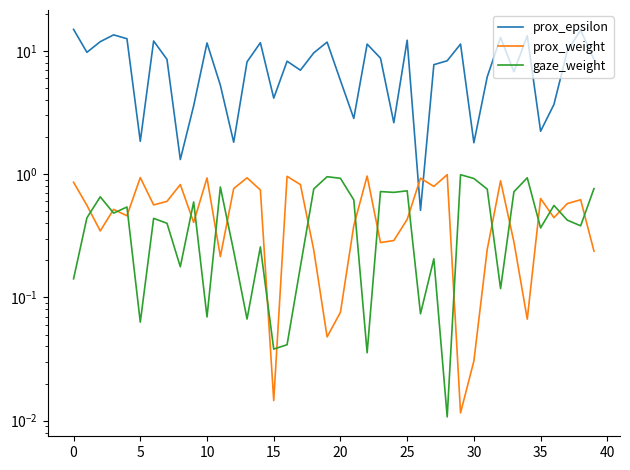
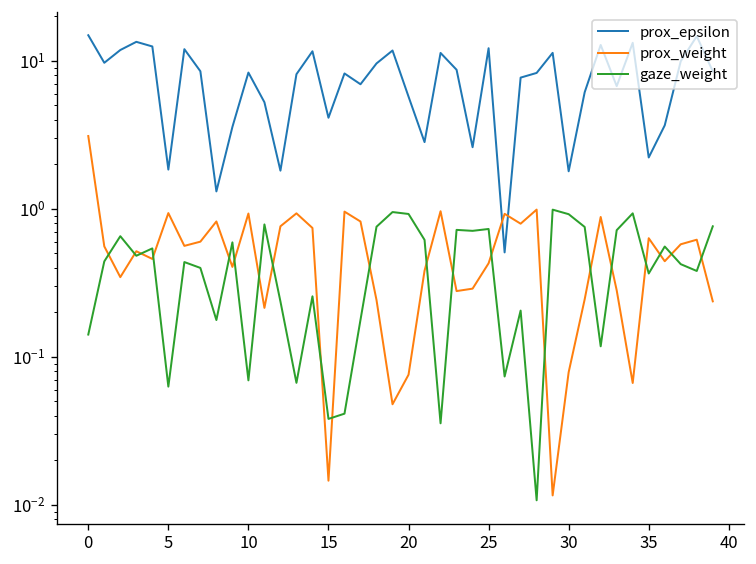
  {
    "prox_epsilon": {
      "0": 15,
      "5": 1.8,
-     "10": 12,
+     "10": 8,
      "15": 4,
      "20": 6,
      "25": 12,
      "30": 1.8,
      "35": 2.2
    },
    "prox_weight": {
-     "0": 0.9,
+     "0": 3.1,
      "5": 0.9,
      "10": 0.9,
      "15": 0.015,
      "20": 0.08,
      "25": 0.43,
-     "30": 0.030,
+     "30": 0.08,
      "35": 0.6
    },
    "gaze_weight": {
      "0": 0.14,
      "5": 0.06,
      "10": 0.07,
      "15": 0.038,
      "20": 0.9,
      "25": 0.7,
      "30": 0.9,
      "35": 0.37
    }
  }
